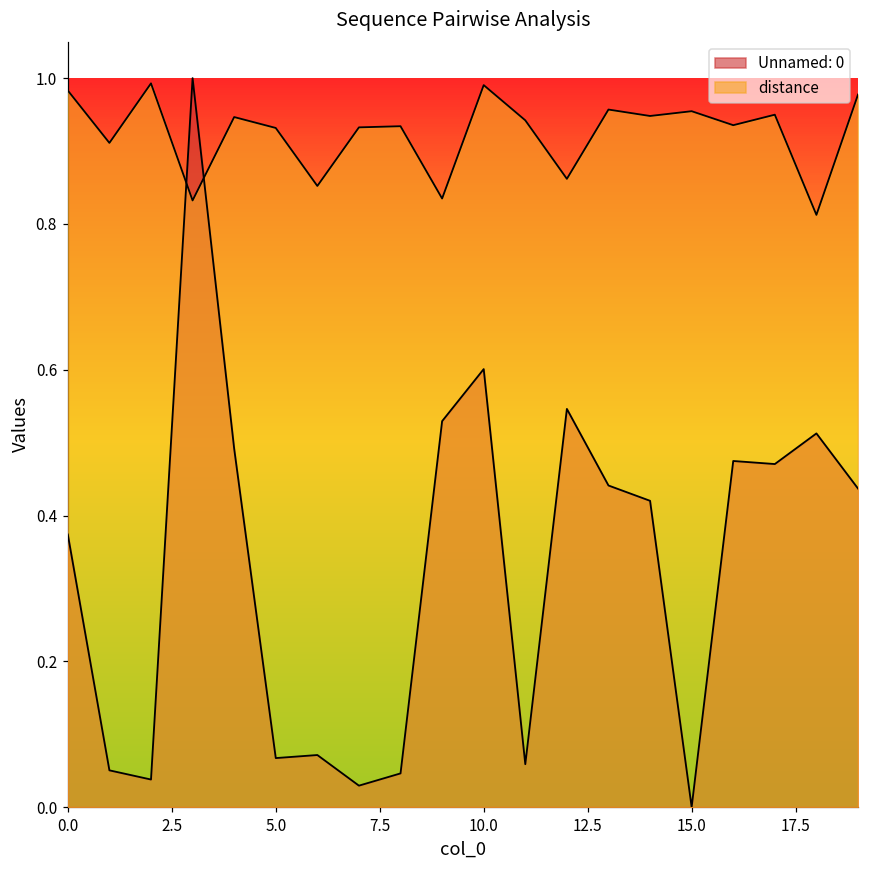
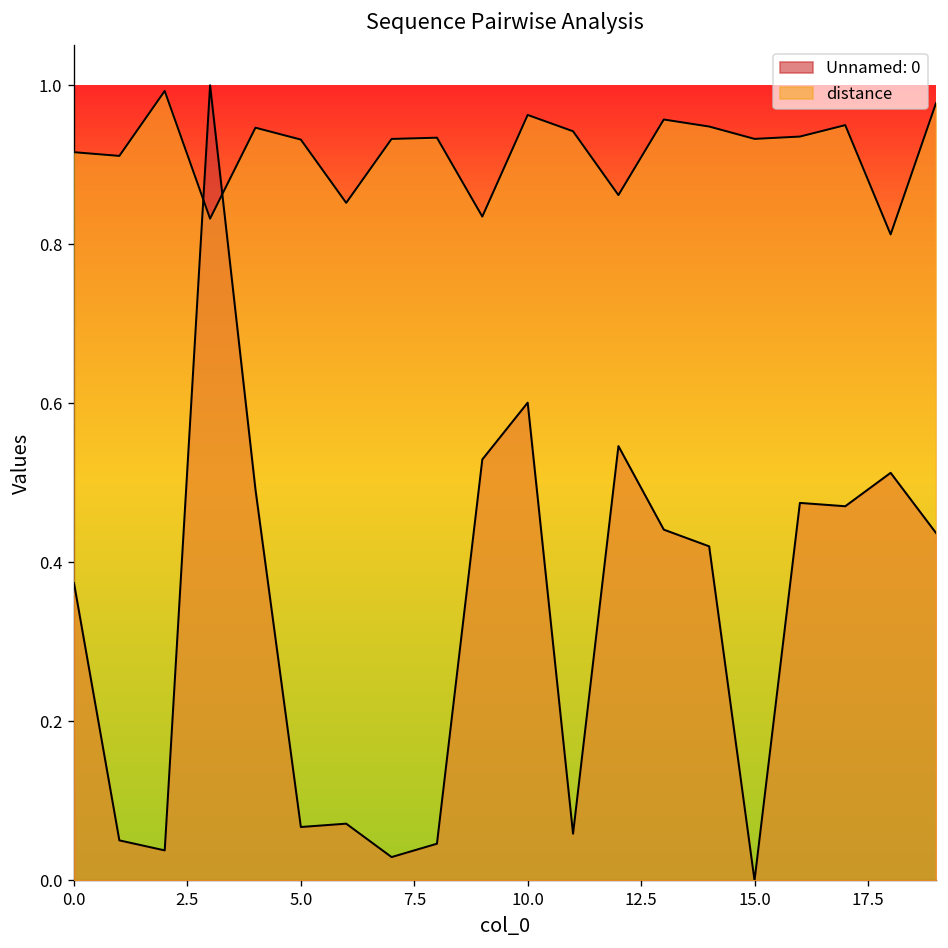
  {
    "Unnamed: 0": {
      "0.0": 0.37,
      "5.0": 0.07,
      "10.0": 0.60,
      "15.0": 0.00
    },
    "distance": {
-     "0.0": 0.98,
+     "0.0": 0.92,
      "5.0": 0.93,
-     "10.0": 0.99,
-     "15.0": 0.95
+     "10.0": 0.96,
+     "15.0": 0.93
    }
  }
